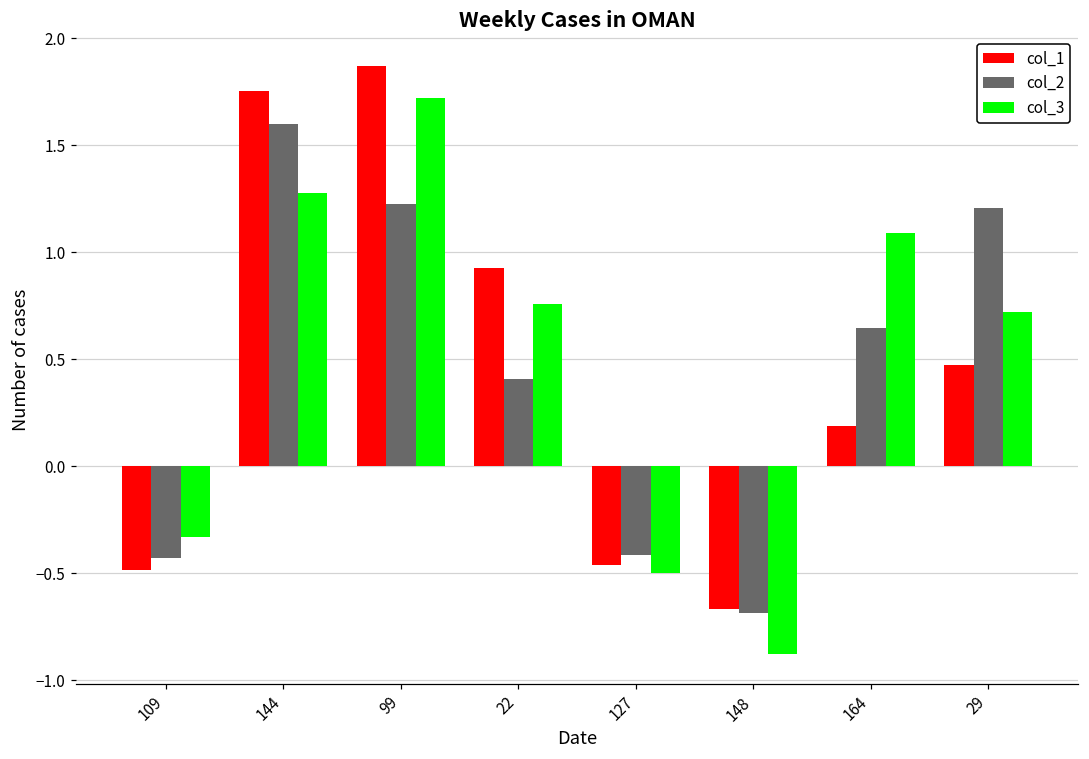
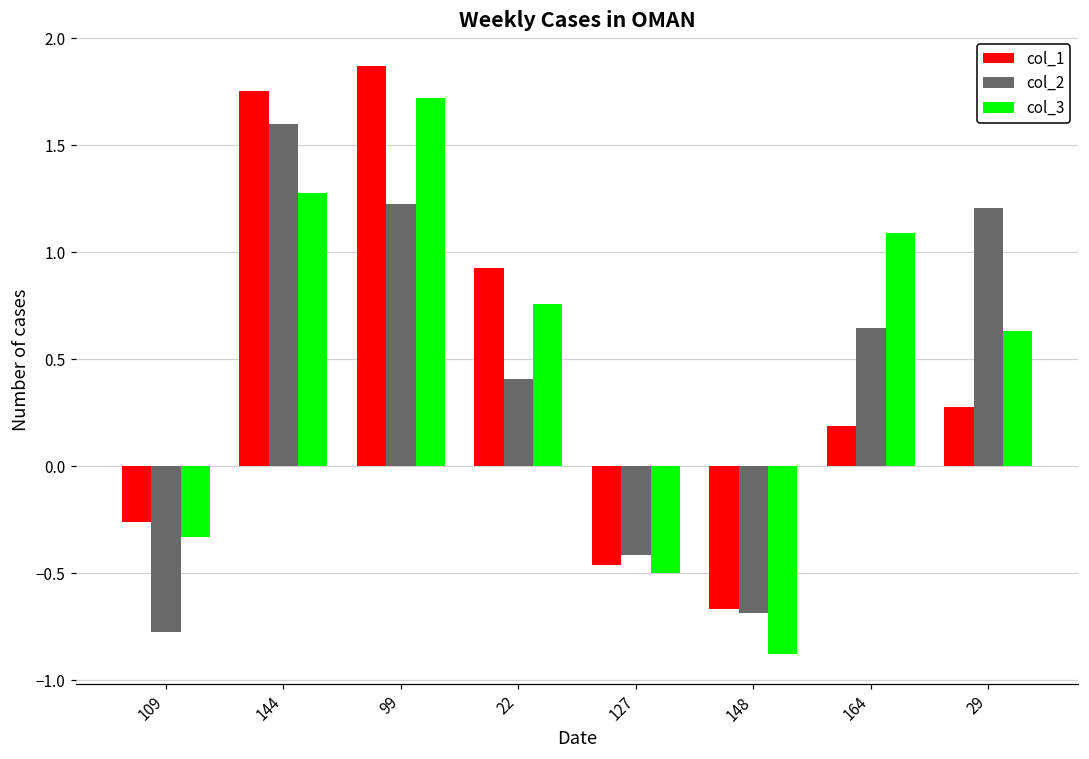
  {
    "col_1": {
-     "109": -0.49,
+     "109": -0.26,
      "144": 1.75,
      "99": 1.87,
      "22": 0.93,
      "127": -0.46,
      "148": -0.67,
      "164": 0.19,
-     "29": 0.47
+     "29": 0.28
    },
    "col_2": {
-     "109": -0.43,
+     "109": -0.77,
      "144": 1.60,
      "99": 1.23,
      "22": 0.41,
      "127": -0.41,
      "148": -0.69,
      "164": 0.65,
      "29": 1.21
    },
    "col_3": {
      "109": -0.33,
      "144": 1.28,
      "99": 1.72,
      "22": 0.76,
      "127": -0.50,
      "148": -0.88,
      "164": 1.09,
-     "29": 0.72
+     "29": 0.63
    }
  }
